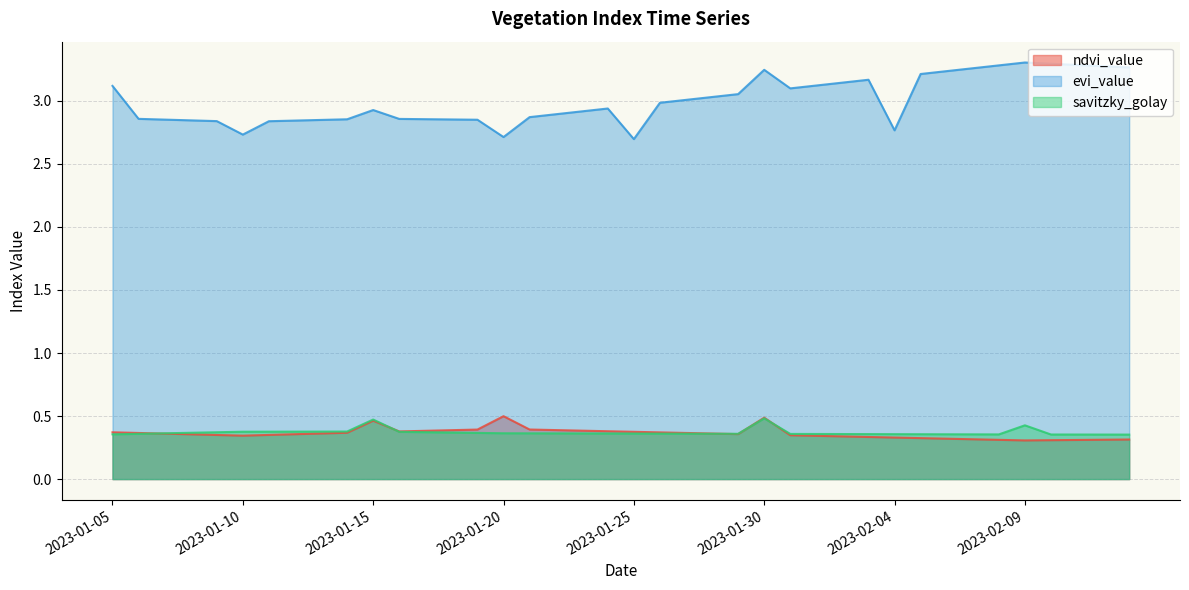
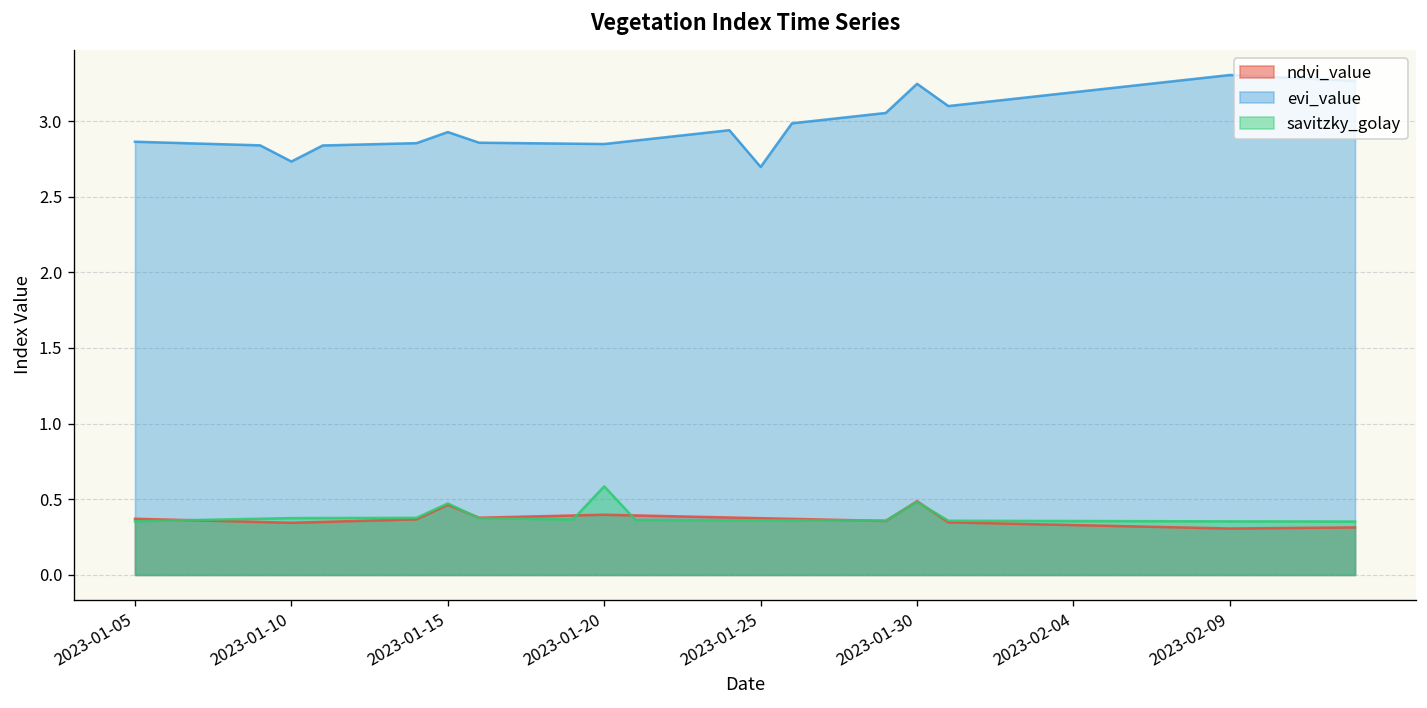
  {
    "ndvi_value": {
      "2023-01-10": 0.34,
-     "2023-01-20": 0.50,
+     "2023-01-20": 0.40,
      "2023-02-04": 0.33,
      "2023-02-09": 0.31
    },
    "evi_value": {
-     "2023-01-05": 3.12,
+     "2023-01-05": 2.86,
      "2023-01-10": 2.73,
      "2023-01-15": 2.93,
-     "2023-01-20": 2.71,
+     "2023-01-20": 2.85,
      "2023-01-25": 2.70,
      "2023-01-30": 3.25,
-     "2023-02-04": 2.77,
+     "2023-02-04": 3.19,
      "2023-02-09": 3.30
    },
    "savitzky_golay": {
      "2023-01-10": 0.38,
-     "2023-01-20": 0.36,
+     "2023-01-20": 0.59,
      "2023-02-04": 0.36,
-     "2023-02-09": 0.43
+     "2023-02-09": 0.35
    }
  }
